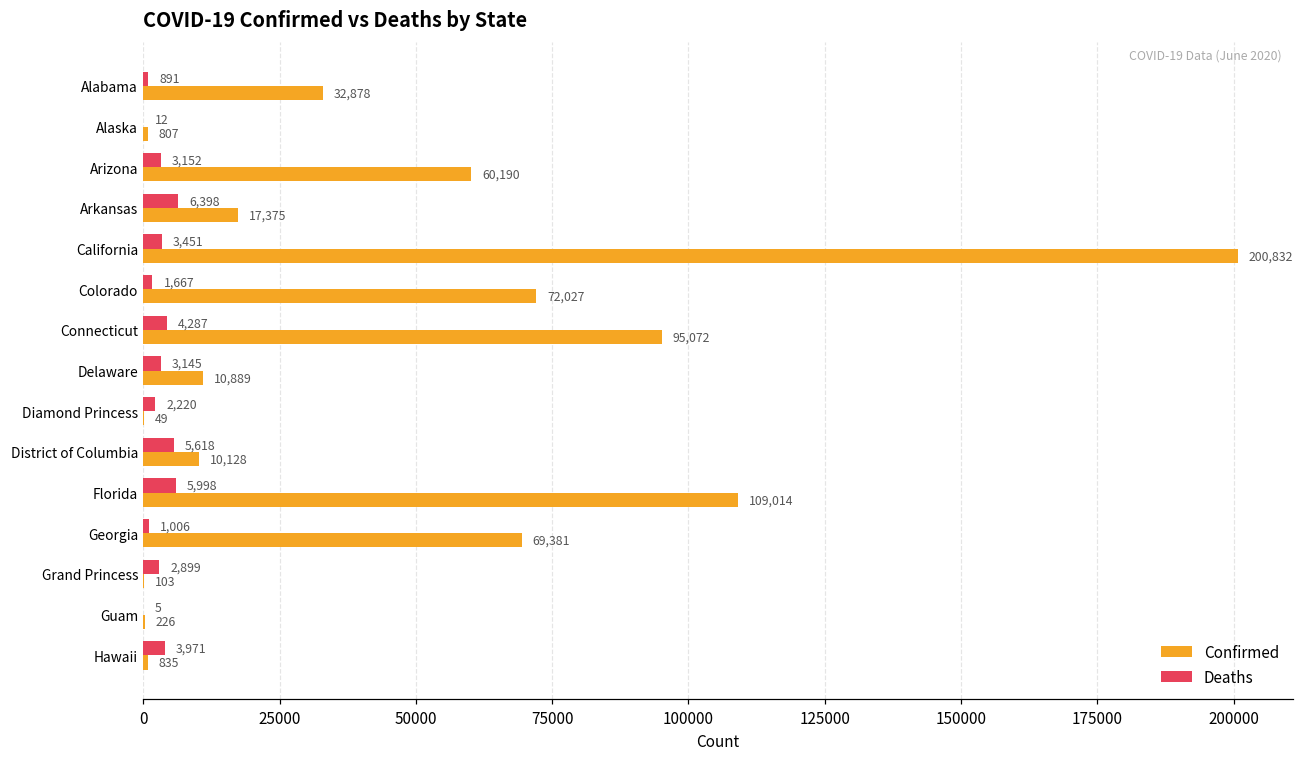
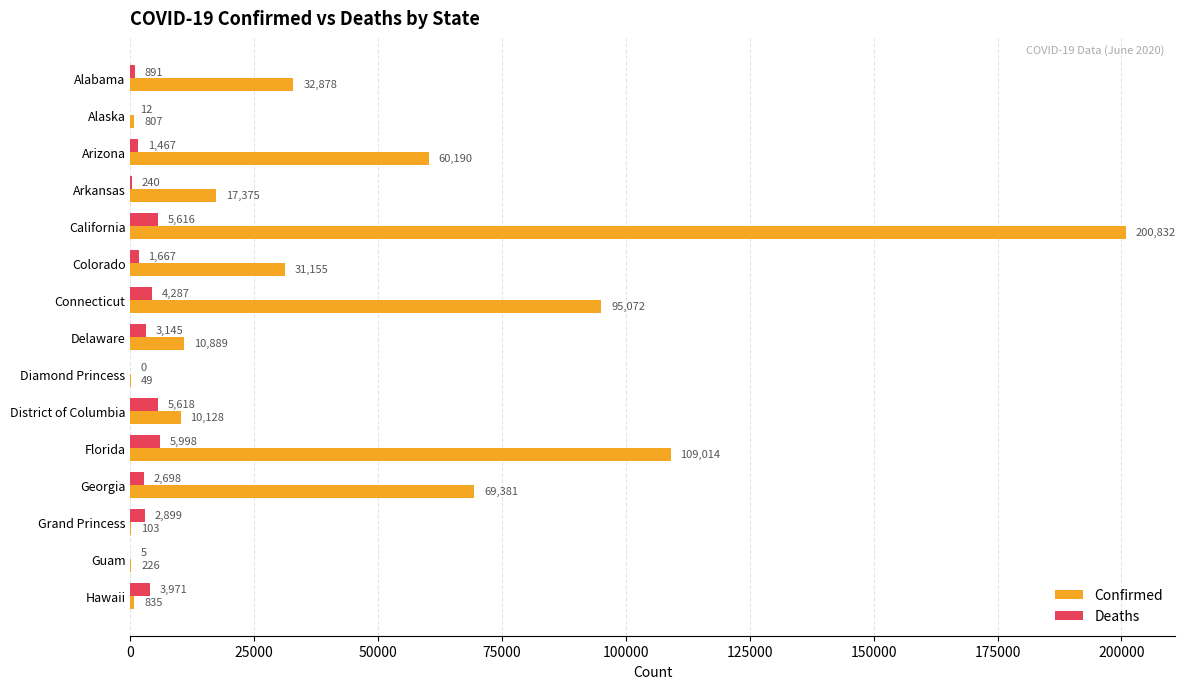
  {
    "Confirmed": {
      "Alabama": "32,878",
      "Alaska": "807",
      "Arizona": "60,190",
      "Arkansas": "17,375",
      "California": "200,832",
-     "Colorado": "72,027",
+     "Colorado": "31,155",
      "Connecticut": "95,072",
      "Delaware": "10,889",
      "Diamond Princess": "49",
      "District of Columbia": "10,128",
      "Florida": "109,014",
      "Georgia": "69,381",
      "Grand Princess": "103",
      "Guam": "226",
      "Hawaii": "835"
    },
    "Deaths": {
      "Alabama": "891",
      "Alaska": "12",
-     "Arizona": "3,152",
-     "Arkansas": "6,398",
-     "California": "3,451",
+     "Arizona": "1,467",
+     "Arkansas": "240",
+     "California": "5,616",
      "Colorado": "1,667",
      "Connecticut": "4,287",
      "Delaware": "3,145",
-     "Diamond Princess": "2,220",
+     "Diamond Princess": "0",
      "District of Columbia": "5,618",
      "Florida": "5,998",
-     "Georgia": "1,006",
+     "Georgia": "2,698",
      "Grand Princess": "2,899",
      "Guam": "5",
      "Hawaii": "3,971"
    }
  }
